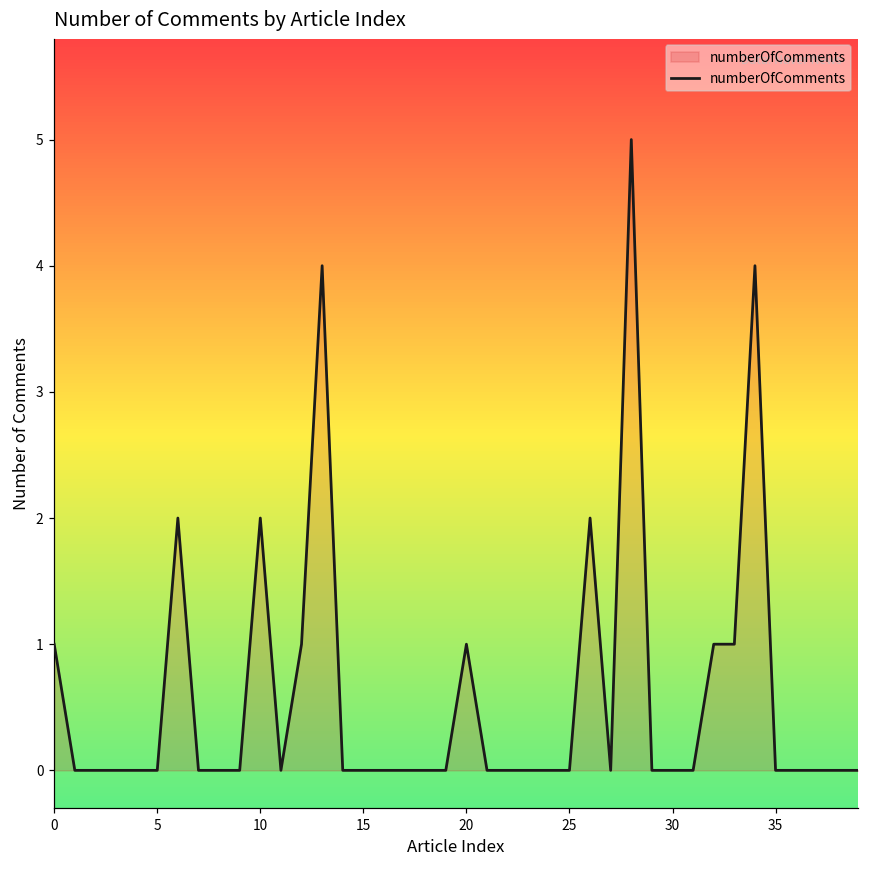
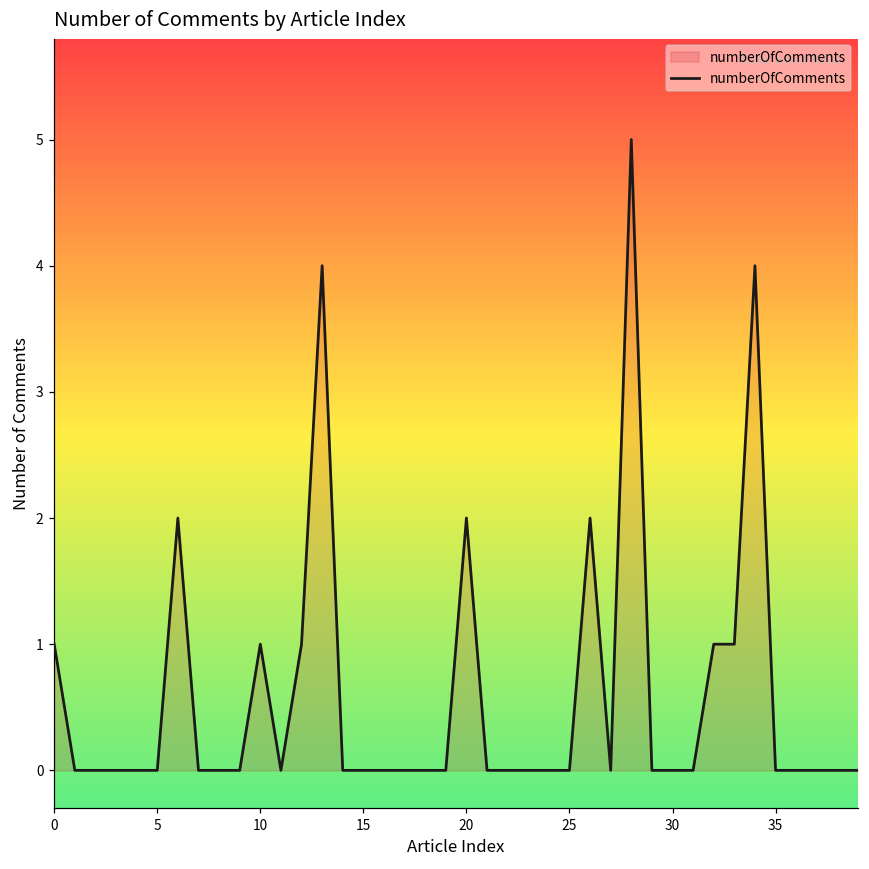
  {
    "0": 1,
    "5": 0,
-   "10": 2,
+   "10": 1,
    "15": 0,
-   "20": 1,
+   "20": 2,
    "25": 0,
    "30": 0,
    "35": 0
  }
